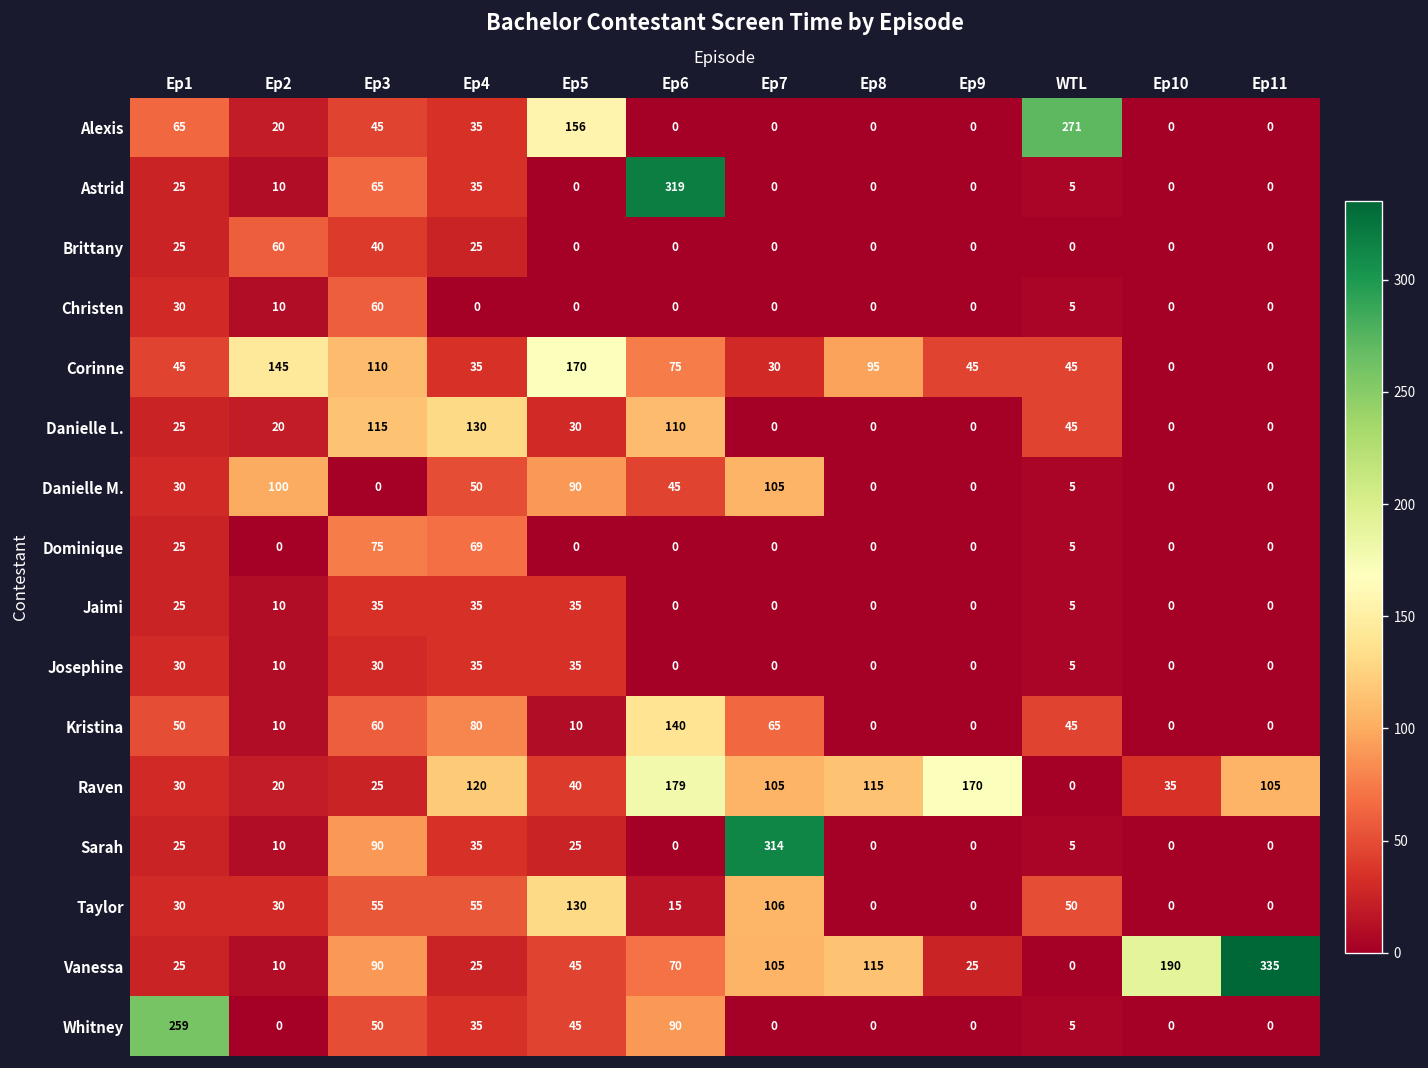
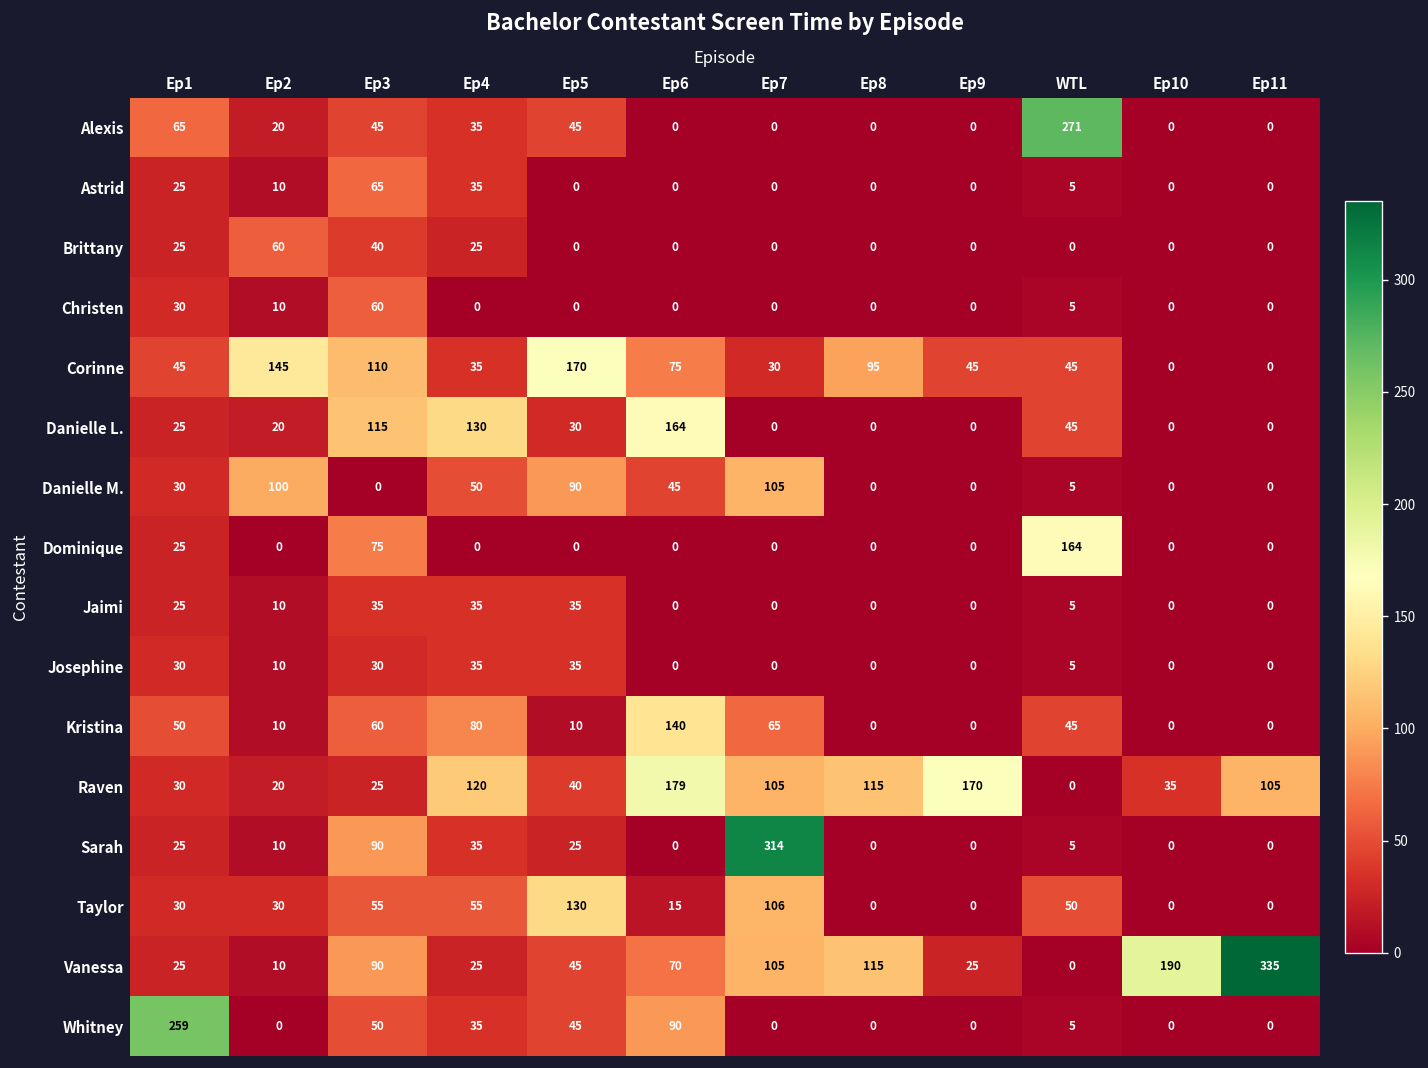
  {
    "Alexis": {
      "Ep1": 65,
      "Ep2": 20,
      "Ep3": 45,
      "Ep4": 35,
-     "Ep5": 156,
+     "Ep5": 45,
      "Ep6": 0,
      "Ep7": 0,
      "Ep8": 0,
      "Ep9": 0,
      "WTL": 271,
      "Ep10": 0,
      "Ep11": 0
    },
    "Astrid": {
      "Ep1": 25,
      "Ep2": 10,
      "Ep3": 65,
      "Ep4": 35,
      "Ep5": 0,
-     "Ep6": 319,
+     "Ep6": 0,
      "Ep7": 0,
      "Ep8": 0,
      "Ep9": 0,
      "WTL": 5,
      "Ep10": 0,
      "Ep11": 0
    },
    "Brittany": {
      "Ep1": 25,
      "Ep2": 60,
      "Ep3": 40,
      "Ep4": 25,
      "Ep5": 0,
      "Ep6": 0,
      "Ep7": 0,
      "Ep8": 0,
      "Ep9": 0,
      "WTL": 0,
      "Ep10": 0,
      "Ep11": 0
    },
    "Christen": {
      "Ep1": 30,
      "Ep2": 10,
      "Ep3": 60,
      "Ep4": 0,
      "Ep5": 0,
      "Ep6": 0,
      "Ep7": 0,
      "Ep8": 0,
      "Ep9": 0,
      "WTL": 5,
      "Ep10": 0,
      "Ep11": 0
    },
    "Corinne": {
      "Ep1": 45,
      "Ep2": 145,
      "Ep3": 110,
      "Ep4": 35,
      "Ep5": 170,
      "Ep6": 75,
      "Ep7": 30,
      "Ep8": 95,
      "Ep9": 45,
      "WTL": 45,
      "Ep10": 0,
      "Ep11": 0
    },
    "Danielle L.": {
      "Ep1": 25,
      "Ep2": 20,
      "Ep3": 115,
      "Ep4": 130,
      "Ep5": 30,
-     "Ep6": 110,
+     "Ep6": 164,
      "Ep7": 0,
      "Ep8": 0,
      "Ep9": 0,
      "WTL": 45,
      "Ep10": 0,
      "Ep11": 0
    },
    "Danielle M.": {
      "Ep1": 30,
      "Ep2": 100,
      "Ep3": 0,
      "Ep4": 50,
      "Ep5": 90,
      "Ep6": 45,
      "Ep7": 105,
      "Ep8": 0,
      "Ep9": 0,
      "WTL": 5,
      "Ep10": 0,
      "Ep11": 0
    },
    "Dominique": {
      "Ep1": 25,
      "Ep2": 0,
      "Ep3": 75,
-     "Ep4": 69,
+     "Ep4": 0,
      "Ep5": 0,
      "Ep6": 0,
      "Ep7": 0,
      "Ep8": 0,
      "Ep9": 0,
-     "WTL": 5,
+     "WTL": 164,
      "Ep10": 0,
      "Ep11": 0
    },
    "Jaimi": {
      "Ep1": 25,
      "Ep2": 10,
      "Ep3": 35,
      "Ep4": 35,
      "Ep5": 35,
      "Ep6": 0,
      "Ep7": 0,
      "Ep8": 0,
      "Ep9": 0,
      "WTL": 5,
      "Ep10": 0,
      "Ep11": 0
    },
    "Josephine": {
      "Ep1": 30,
      "Ep2": 10,
      "Ep3": 30,
      "Ep4": 35,
      "Ep5": 35,
      "Ep6": 0,
      "Ep7": 0,
      "Ep8": 0,
      "Ep9": 0,
      "WTL": 5,
      "Ep10": 0,
      "Ep11": 0
    },
    "Kristina": {
      "Ep1": 50,
      "Ep2": 10,
      "Ep3": 60,
      "Ep4": 80,
      "Ep5": 10,
      "Ep6": 140,
      "Ep7": 65,
      "Ep8": 0,
      "Ep9": 0,
      "WTL": 45,
      "Ep10": 0,
      "Ep11": 0
    },
    "Raven": {
      "Ep1": 30,
      "Ep2": 20,
      "Ep3": 25,
      "Ep4": 120,
      "Ep5": 40,
      "Ep6": 179,
      "Ep7": 105,
      "Ep8": 115,
      "Ep9": 170,
      "WTL": 0,
      "Ep10": 35,
      "Ep11": 105
    },
    "Sarah": {
      "Ep1": 25,
      "Ep2": 10,
      "Ep3": 90,
      "Ep4": 35,
      "Ep5": 25,
      "Ep6": 0,
      "Ep7": 314,
      "Ep8": 0,
      "Ep9": 0,
      "WTL": 5,
      "Ep10": 0,
      "Ep11": 0
    },
    "Taylor": {
      "Ep1": 30,
      "Ep2": 30,
      "Ep3": 55,
      "Ep4": 55,
      "Ep5": 130,
      "Ep6": 15,
      "Ep7": 106,
      "Ep8": 0,
      "Ep9": 0,
      "WTL": 50,
      "Ep10": 0,
      "Ep11": 0
    },
    "Vanessa": {
      "Ep1": 25,
      "Ep2": 10,
      "Ep3": 90,
      "Ep4": 25,
      "Ep5": 45,
      "Ep6": 70,
      "Ep7": 105,
      "Ep8": 115,
      "Ep9": 25,
      "WTL": 0,
      "Ep10": 190,
      "Ep11": 335
    },
    "Whitney": {
      "Ep1": 259,
      "Ep2": 0,
      "Ep3": 50,
      "Ep4": 35,
      "Ep5": 45,
      "Ep6": 90,
      "Ep7": 0,
      "Ep8": 0,
      "Ep9": 0,
      "WTL": 5,
      "Ep10": 0,
      "Ep11": 0
    }
  }
